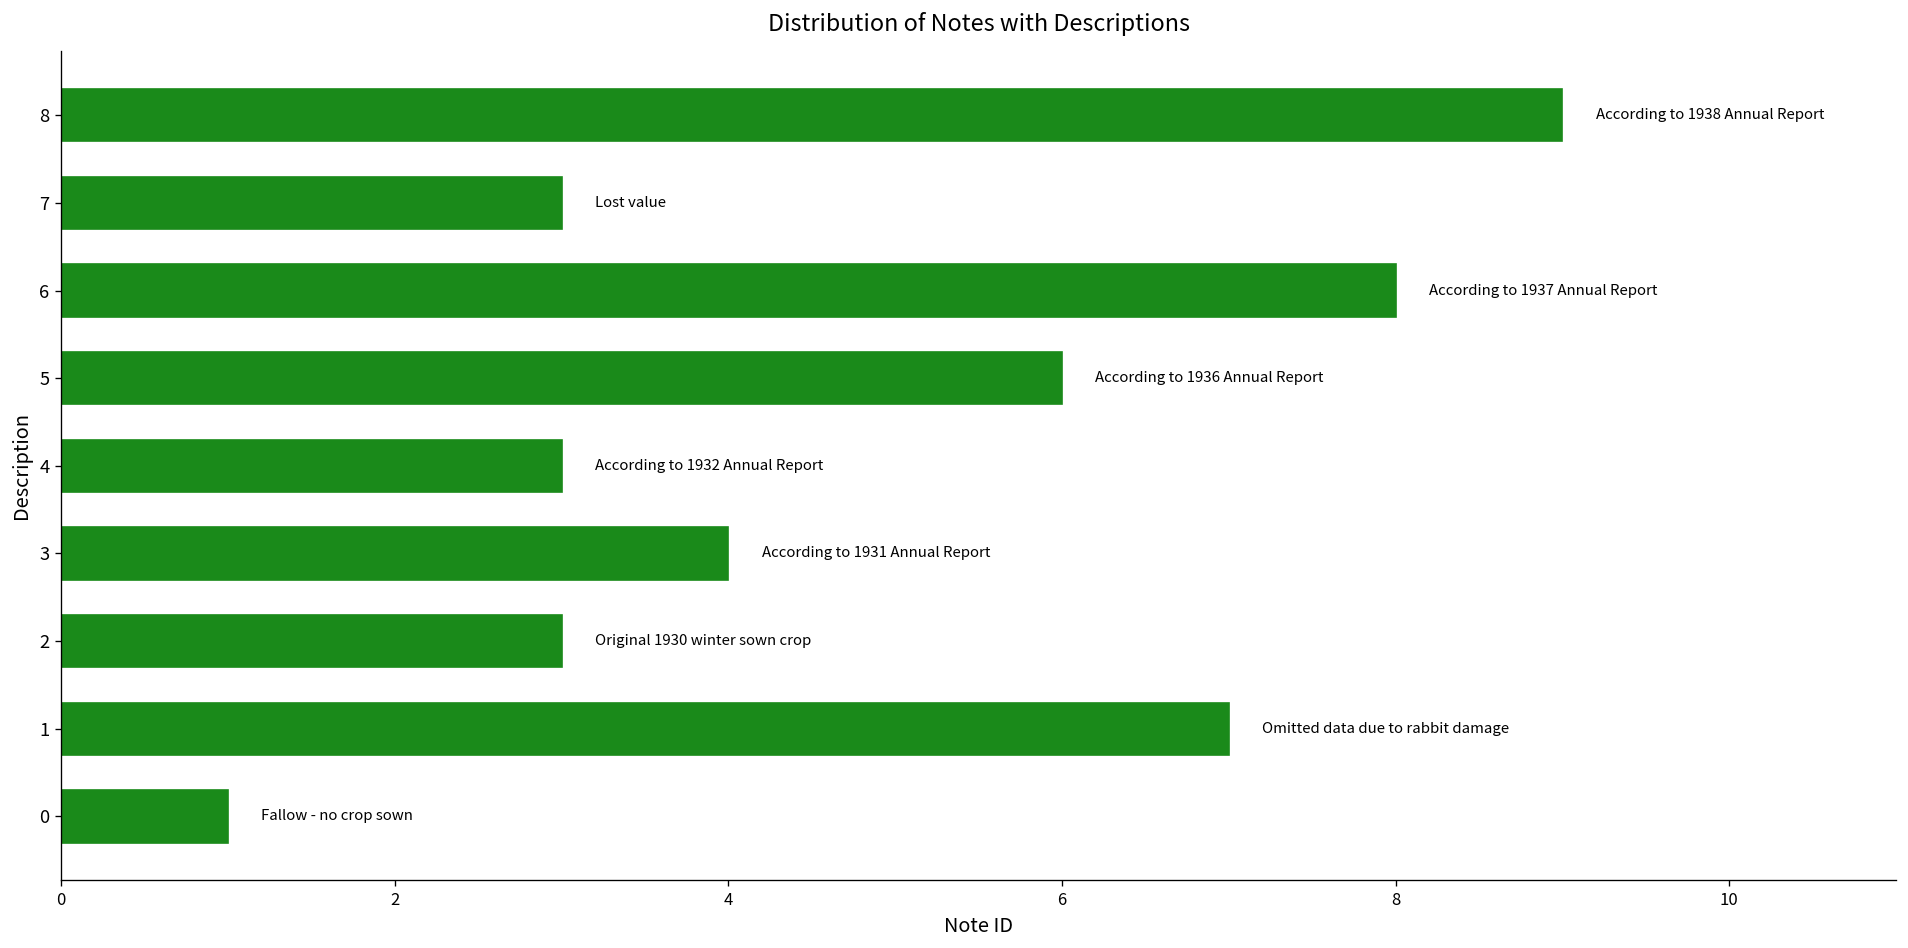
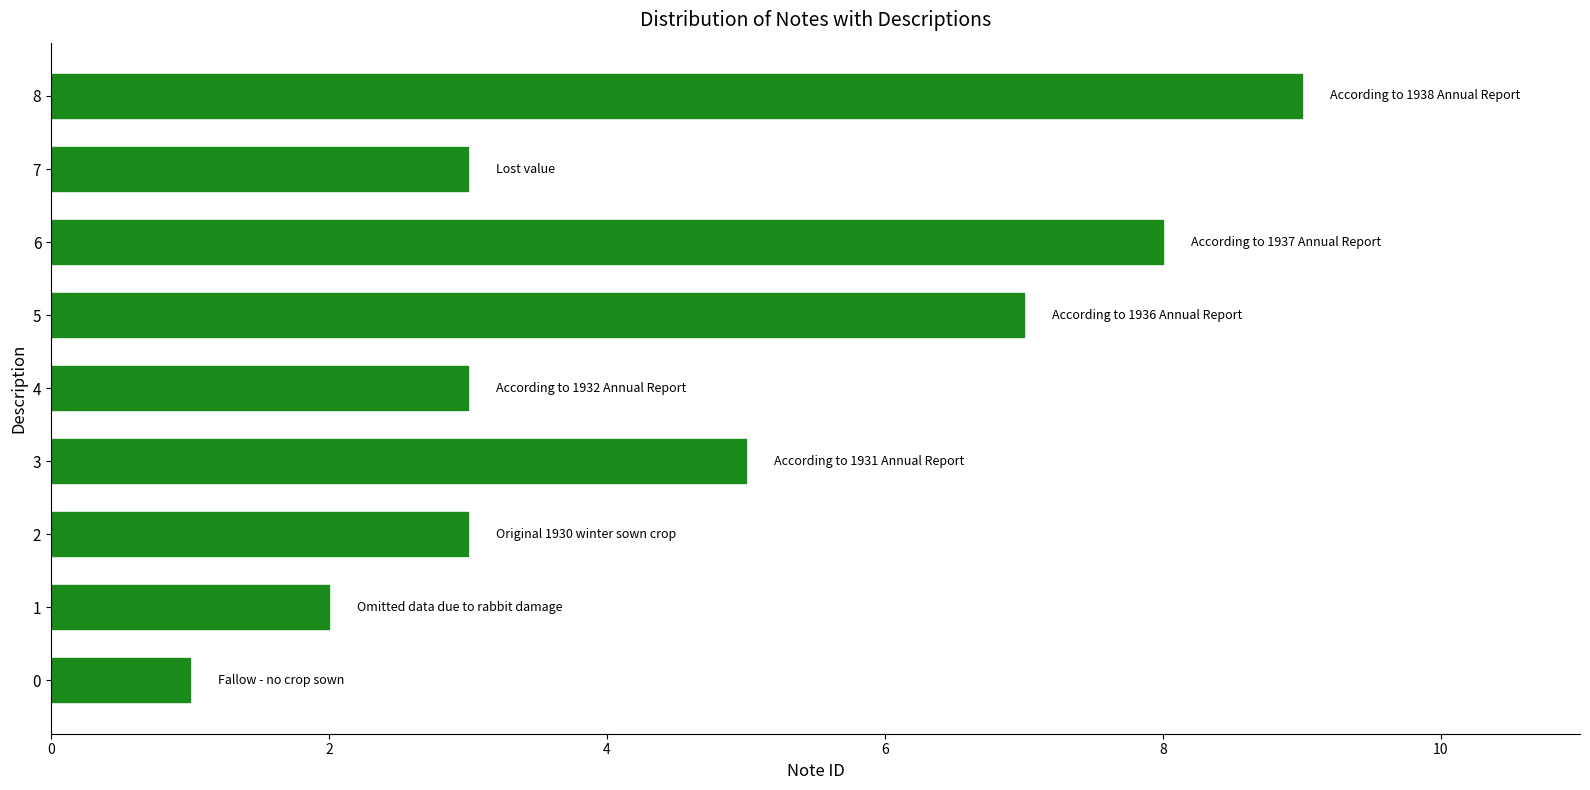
  {
    "8": 9,
    "7": 3,
    "6": 8,
-   "5": 6,
+   "5": 7,
    "4": 3,
-   "3": 4,
+   "3": 5,
    "2": 3,
-   "1": 7,
+   "1": 2,
    "0": 1
  }
